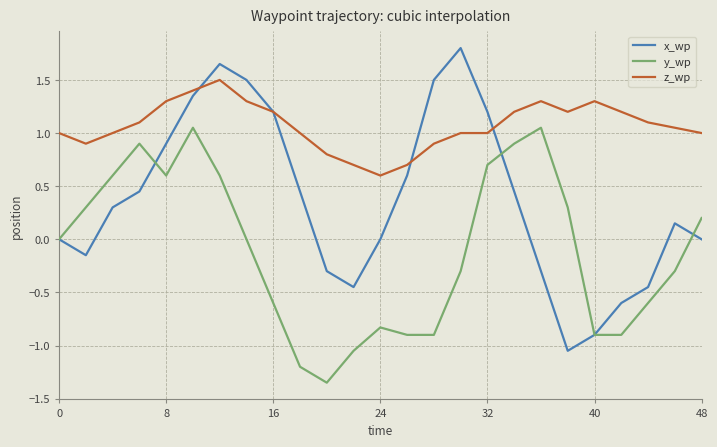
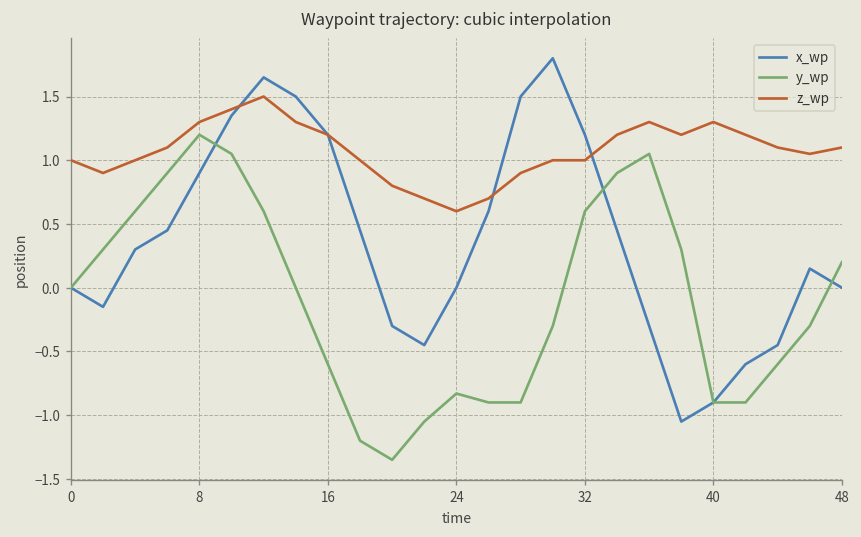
  {
    "x_wp": {
      "8": 0.9,
      "24": 0.0,
      "32": 1.2,
      "48": 0.0
    },
    "y_wp": {
-     "8": 0.6,
+     "8": 1.2,
      "16": -0.6,
      "24": -0.83,
-     "32": 0.7,
+     "32": 0.6,
      "48": 0.2
    },
    "z_wp": {
      "0": 1.0,
      "8": 1.3,
      "24": 0.6,
      "32": 1.0,
      "40": 1.3,
-     "48": 1.0
+     "48": 1.1
    }
  }
